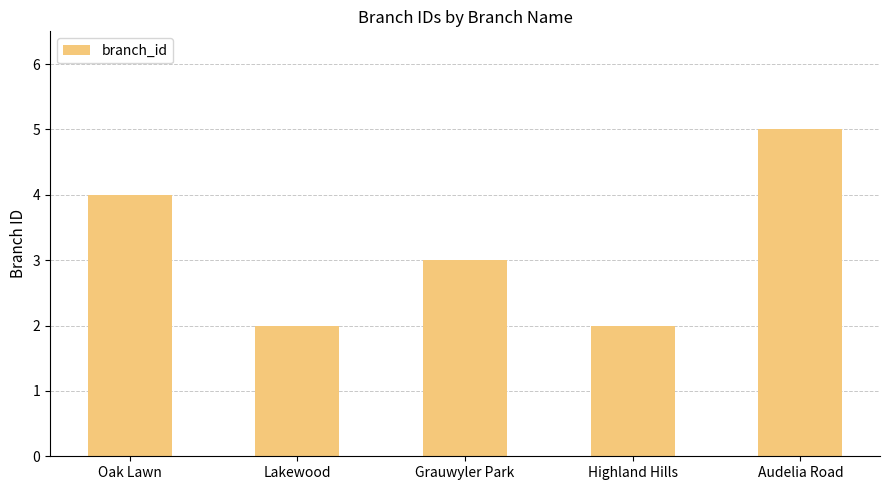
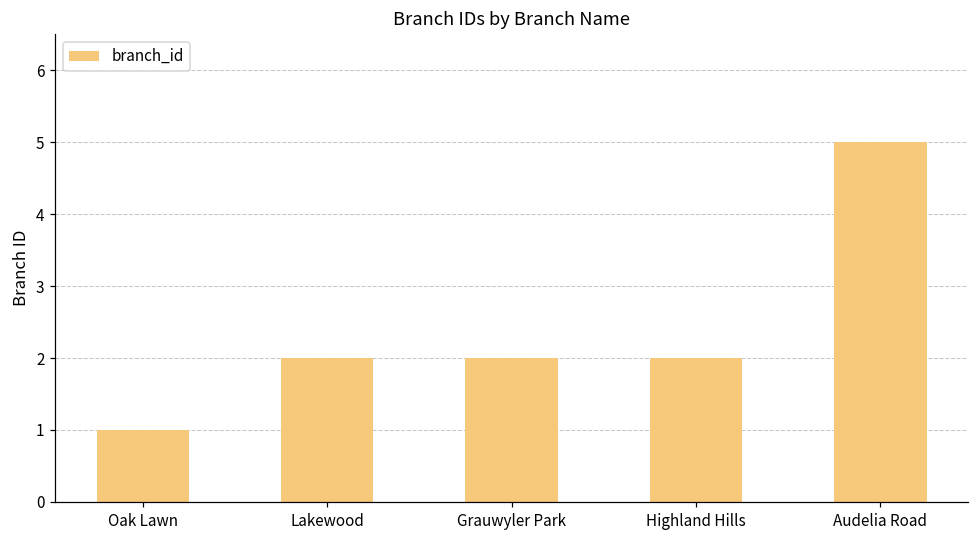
  {
-   "Oak Lawn": 4,
+   "Oak Lawn": 1,
    "Lakewood": 2,
-   "Grauwyler Park": 3,
+   "Grauwyler Park": 2,
    "Highland Hills": 2,
    "Audelia Road": 5
  }
